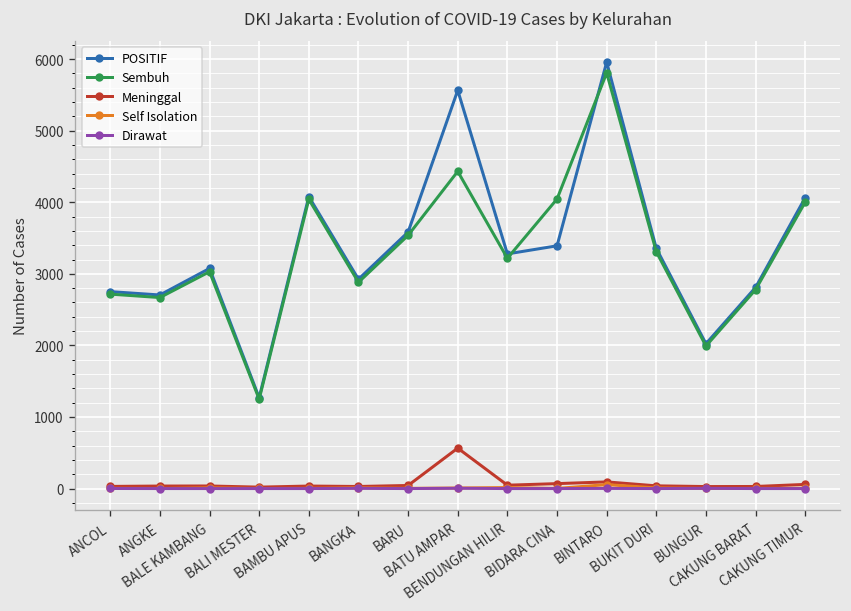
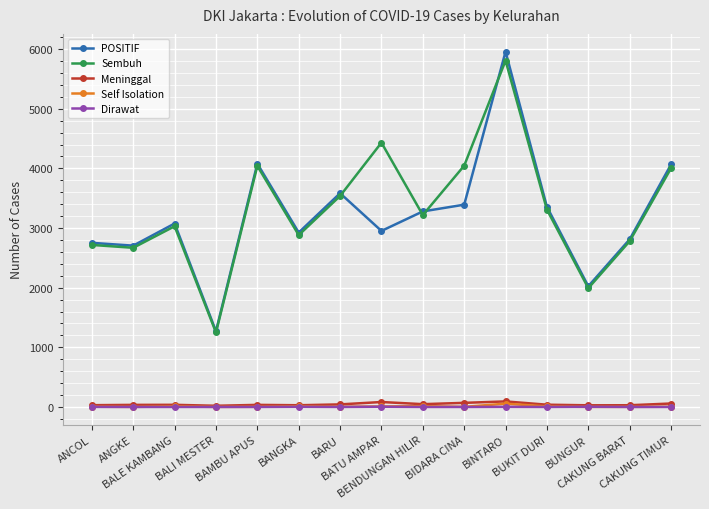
  {
    "POSITIF": {
      "BALE KAMBANG": 3100,
      "BANGKA": 2900,
      "BARU": 3600,
-     "BATU AMPAR": 5600,
+     "BATU AMPAR": 3000,
      "BENDUNGAN HILIR": 3300,
      "BIDARA CINA": 3400,
      "BINTARO": 6000,
      "BUKIT DURI": 3400,
      "CAKUNG TIMUR": 4100
    },
    "Sembuh": {
      "BALE KAMBANG": 3000,
      "BANGKA": 2900,
      "BARU": 3500,
      "BATU AMPAR": 4400,
      "BENDUNGAN HILIR": 3200,
      "BIDARA CINA": 4000,
      "BINTARO": 5800,
      "BUKIT DURI": 3300,
      "CAKUNG TIMUR": 4000
    },
    "Meninggal": {
-     "BATU AMPAR": 600,
+     "BATU AMPAR": 100,
      "BIDARA CINA": 100,
      "CAKUNG TIMUR": 100
    },
    "Dirawat": {
      "BINTARO": 0
    }
  }
